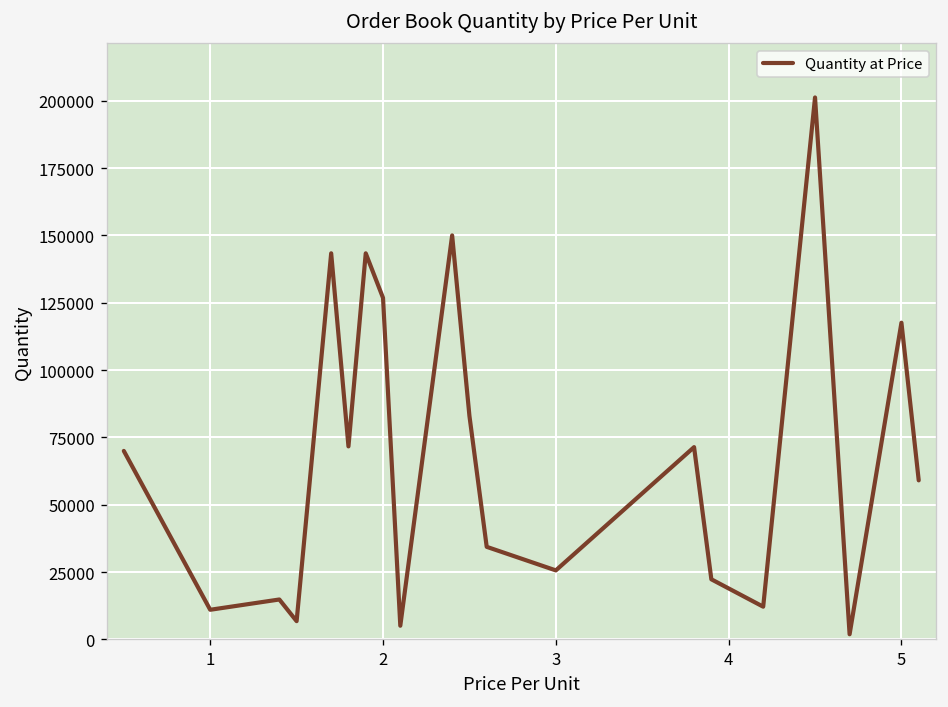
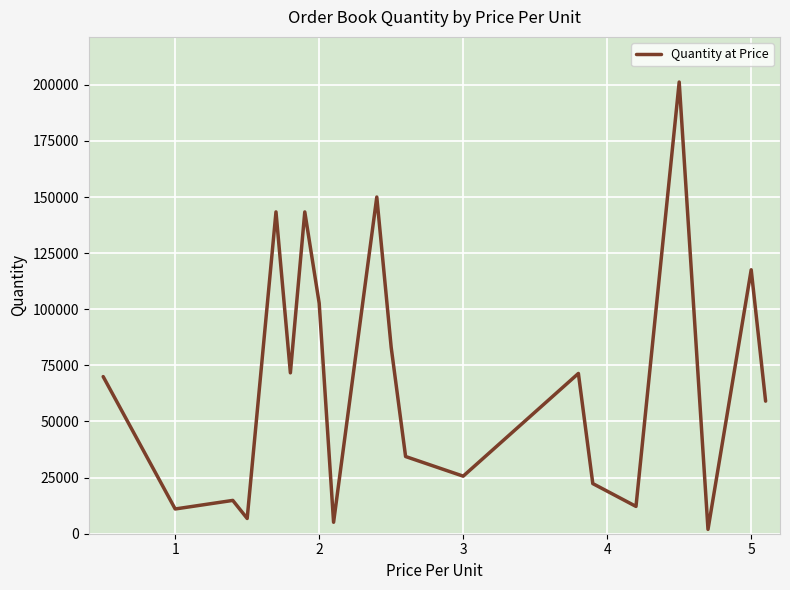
  {
    "1": 11000,
-   "2": 127000,
+   "2": 103000,
    "3": 26000,
    "5": 118000
  }
